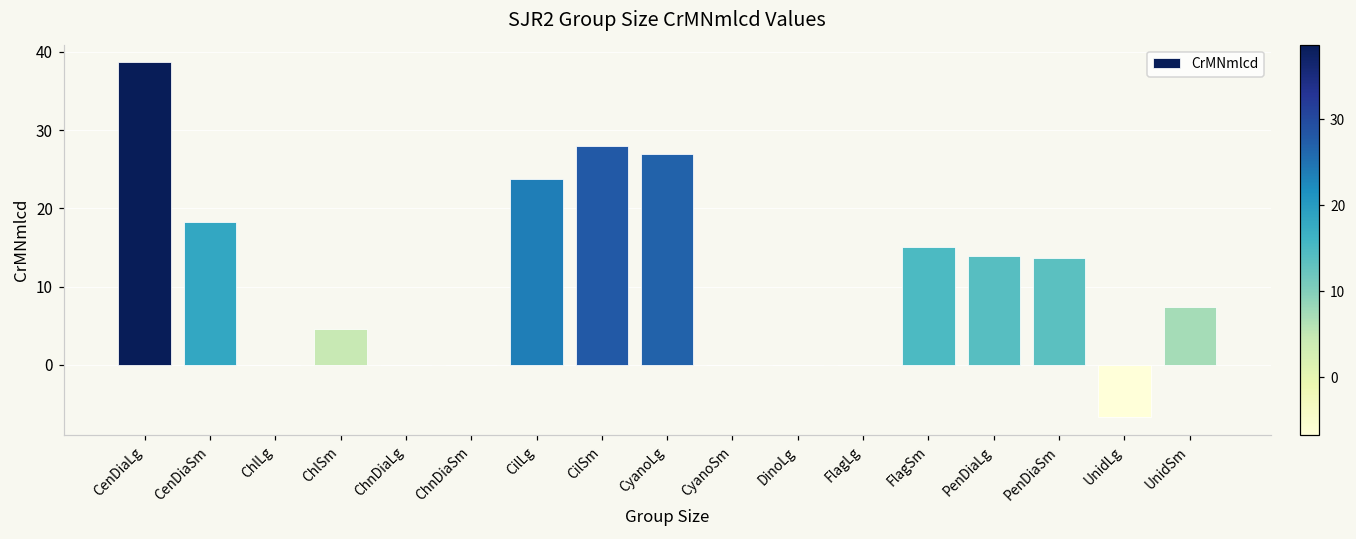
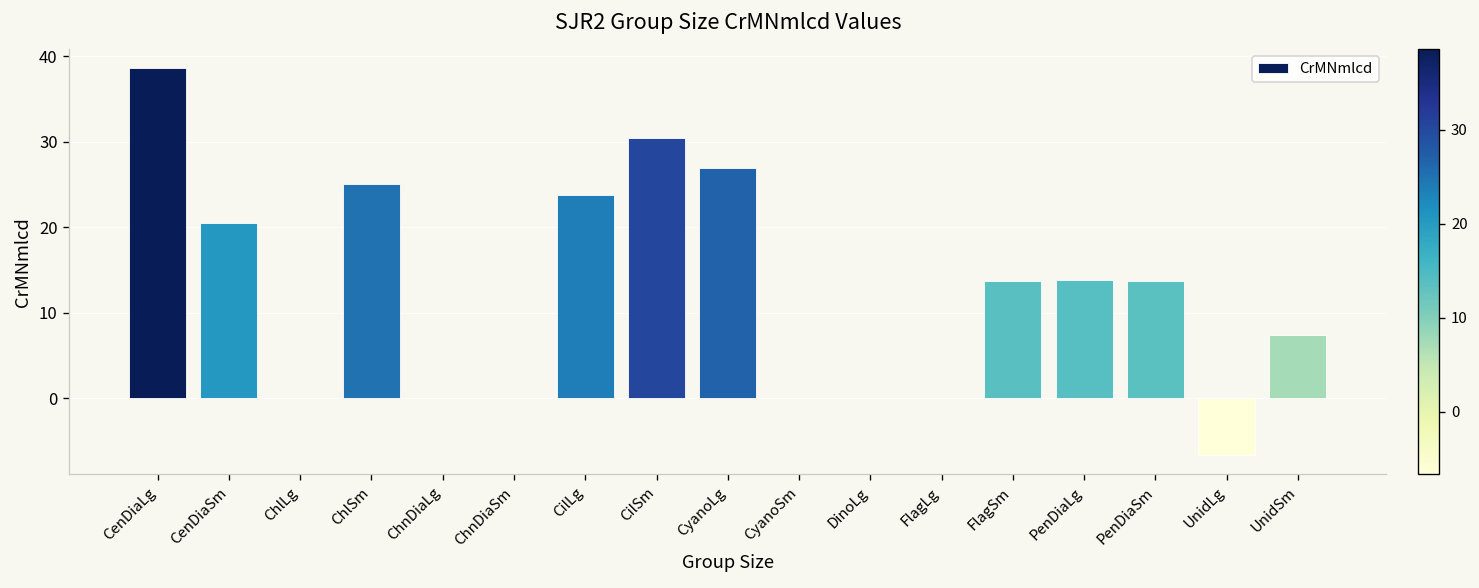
  {
    "CenDiaLg": 39,
-   "CenDiaSm": 18,
+   "CenDiaSm": 20,
    "ChlLg": 0,
-   "ChlSm": 5,
+   "ChlSm": 25,
    "ChnDiaLg": 0,
    "ChnDiaSm": 0,
    "CilLg": 24,
-   "CilSm": 28,
+   "CilSm": 30,
    "CyanoLg": 27,
    "CyanoSm": 0,
    "DinoLg": 0,
    "FlagLg": 0,
-   "FlagSm": 15,
+   "FlagSm": 14,
    "PenDiaLg": 14,
    "PenDiaSm": 14,
    "UnidLg": -7,
    "UnidSm": 7
  }
